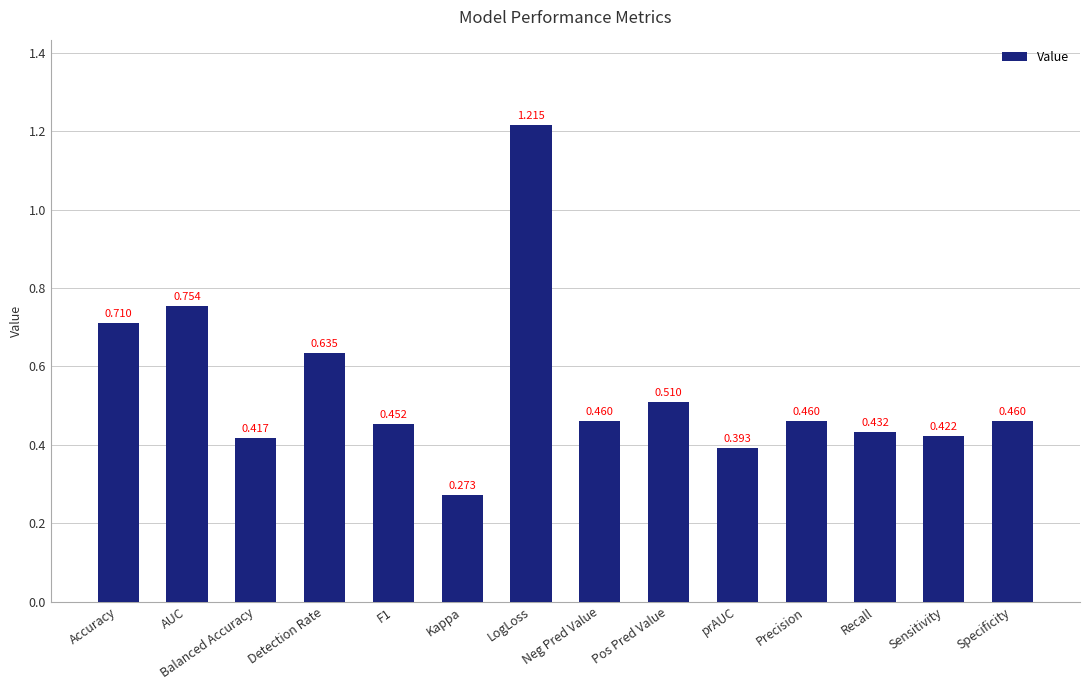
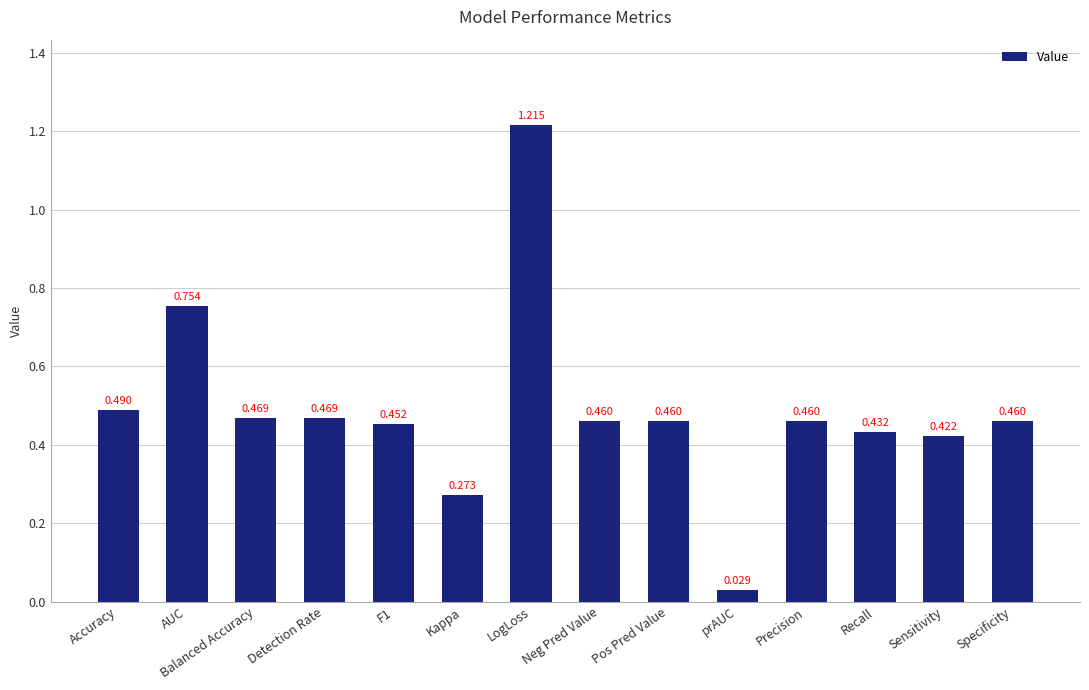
  {
-   "Accuracy": 0.710,
+   "Accuracy": 0.490,
    "AUC": 0.754,
-   "Balanced Accuracy": 0.417,
-   "Detection Rate": 0.635,
+   "Balanced Accuracy": 0.469,
+   "Detection Rate": 0.469,
    "F1": 0.452,
    "Kappa": 0.273,
    "LogLoss": 1.215,
    "Neg Pred Value": 0.460,
-   "Pos Pred Value": 0.510,
-   "prAUC": 0.393,
+   "Pos Pred Value": 0.460,
+   "prAUC": 0.029,
    "Precision": 0.460,
    "Recall": 0.432,
    "Sensitivity": 0.422,
    "Specificity": 0.460
  }
